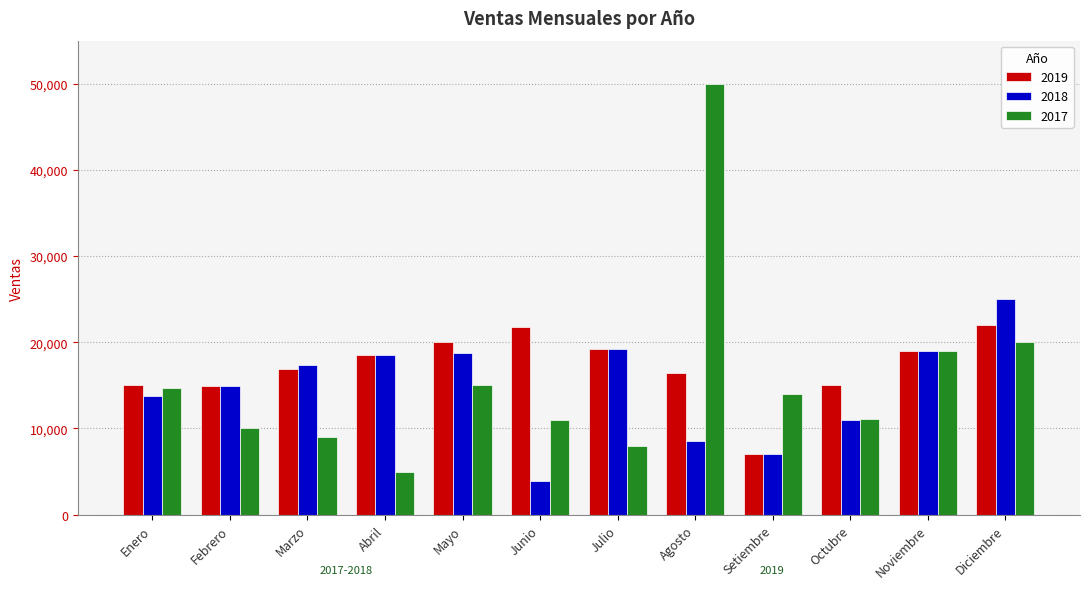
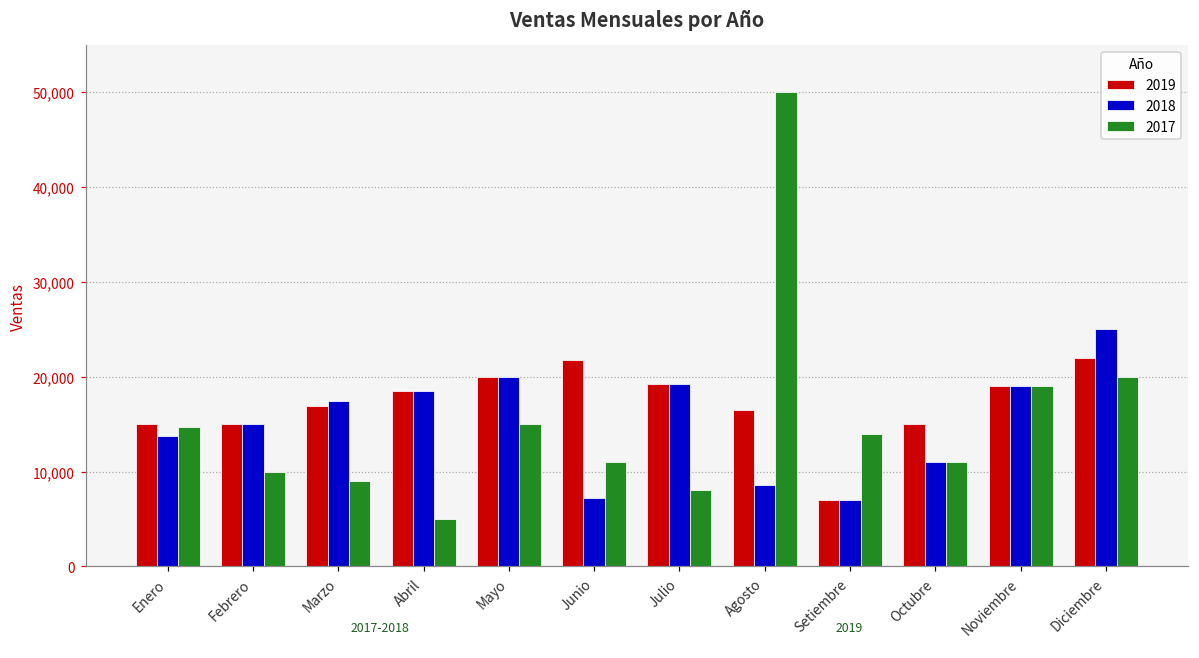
  {
    "2018": {
      "Enero": "14,000",
      "Marzo": "17,000",
      "Abril": "19,000",
-     "Mayo": "19,000",
-     "Junio": "4,000",
+     "Mayo": "20,000",
+     "Junio": "7,000",
      "Julio": "19,000"
    }
  }
